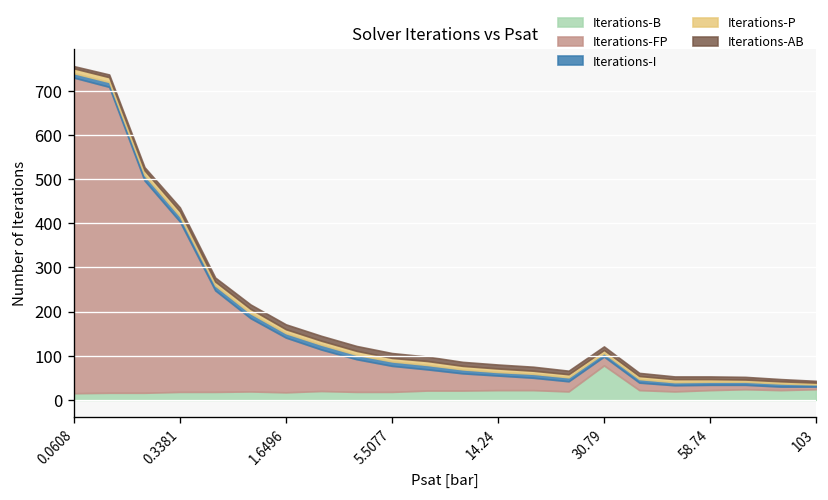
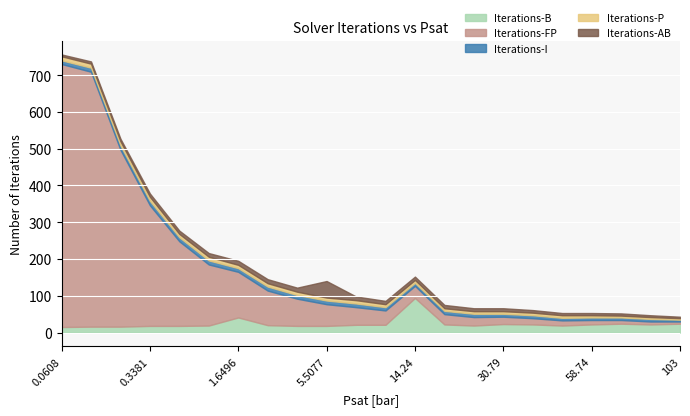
  {
    "Iterations-B": {
      "0.0608": 20,
      "0.3381": 20,
-     "1.6496": 20,
+     "1.6496": 40,
      "5.5077": 20,
-     "14.24": 20,
-     "30.79": 80,
+     "14.24": 90,
+     "30.79": 20,
      "58.74": 20
    },
    "Iterations-FP": {
      "0.0608": 720,
-     "0.3381": 390,
+     "0.3381": 330,
      "1.6496": 120,
      "5.5077": 60,
      "14.24": 30,
      "30.79": 20,
      "58.74": 10
    },
    "Iterations-I": {
      "0.0608": 10,
      "0.3381": 10,
      "1.6496": 10,
      "5.5077": 10,
      "14.24": 10
    },
    "Iterations-P": {
      "0.3381": 10,
      "1.6496": 10,
      "5.5077": 10,
      "14.24": 10
    },
    "Iterations-AB": {
      "0.3381": 10,
      "1.6496": 10,
-     "5.5077": 10,
+     "5.5077": 50,
      "14.24": 10,
      "30.79": 10
    }
  }
